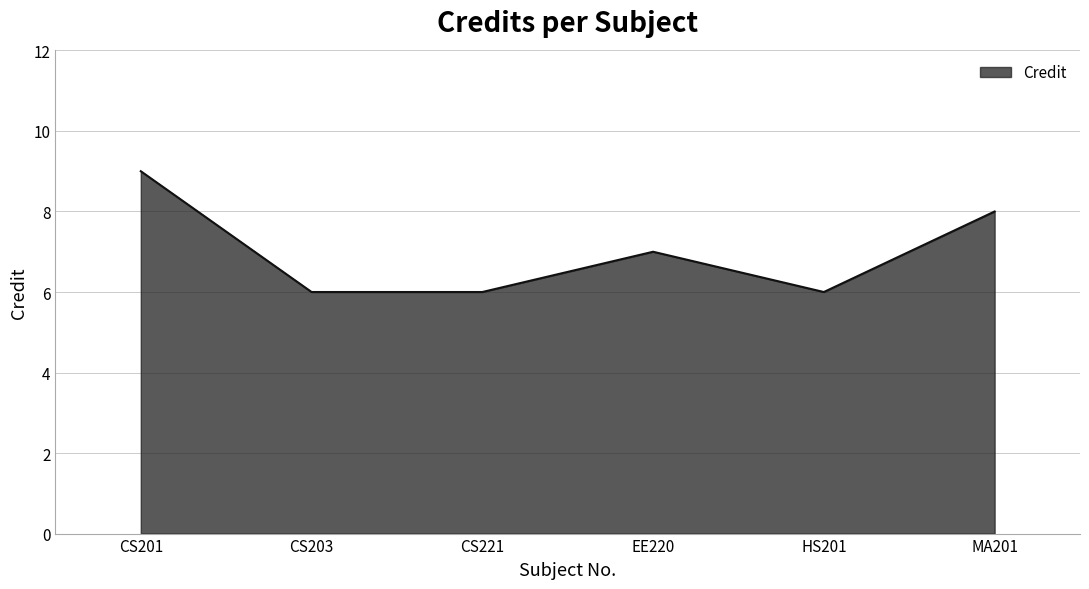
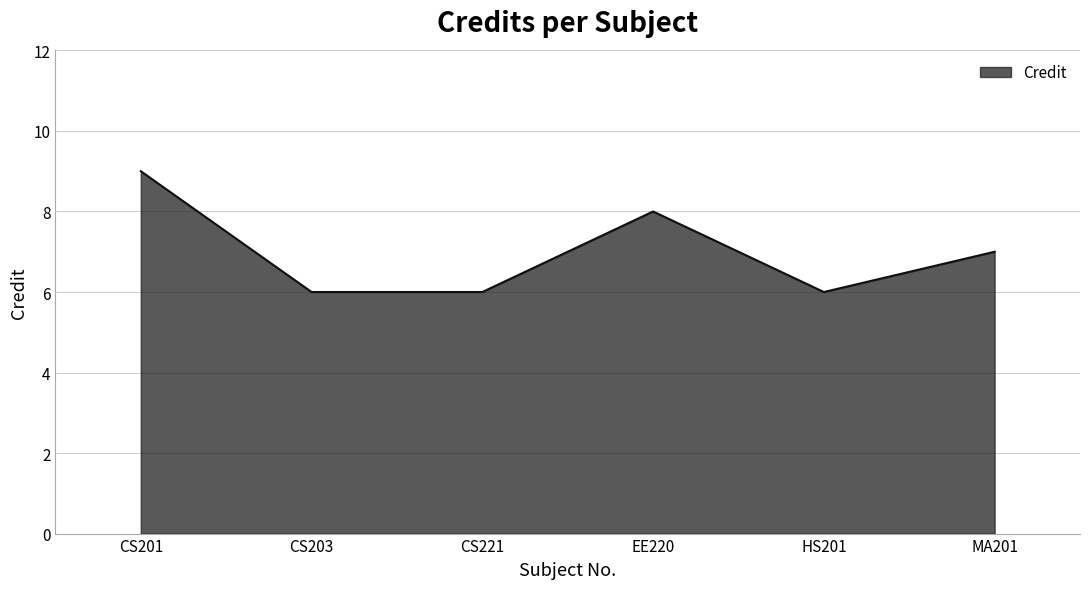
  {
    "CS201": 9,
    "CS203": 6,
    "CS221": 6,
-   "EE220": 7,
+   "EE220": 8,
    "HS201": 6,
-   "MA201": 8
+   "MA201": 7
  }
